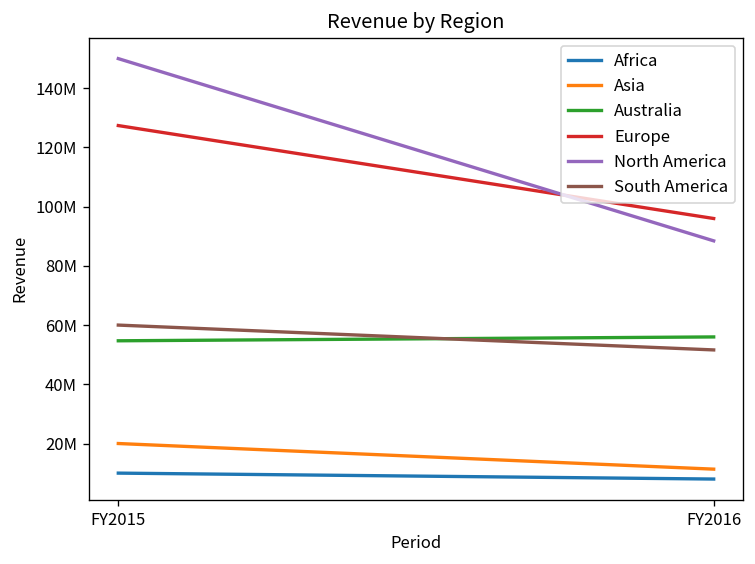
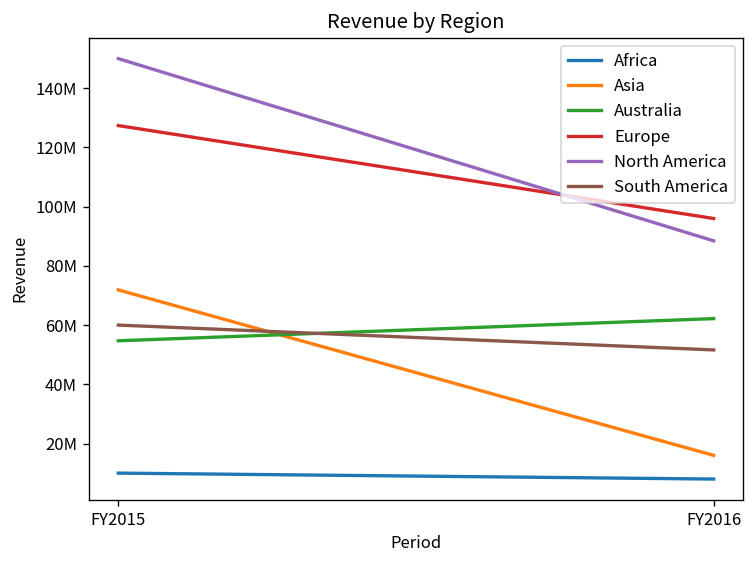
  {
    "Africa": {
      "FY2015": 10000000,
      "FY2016": 8000000
    },
    "Asia": {
-     "FY2015": 20000000,
-     "FY2016": 11000000
+     "FY2015": 72000000,
+     "FY2016": 16000000
    },
    "Australia": {
      "FY2015": 55000000,
-     "FY2016": 56000000
+     "FY2016": 62000000
    },
    "Europe": {
      "FY2015": 127000000,
      "FY2016": 96000000
    },
    "North America": {
      "FY2015": 150000000,
      "FY2016": 88000000
    },
    "South America": {
      "FY2015": 60000000,
      "FY2016": 52000000
    }
  }
